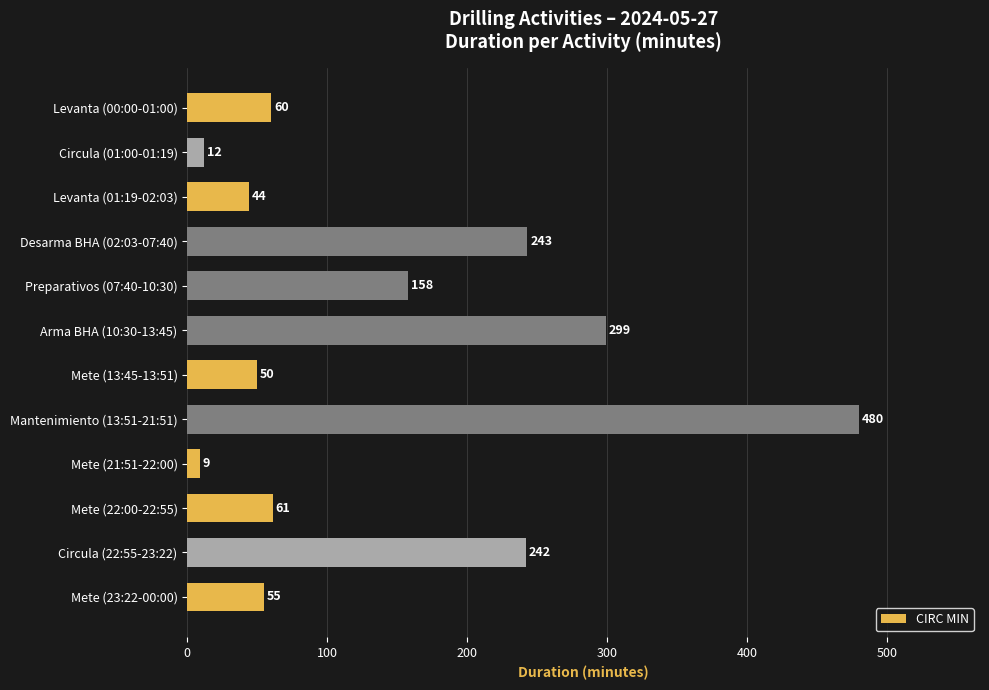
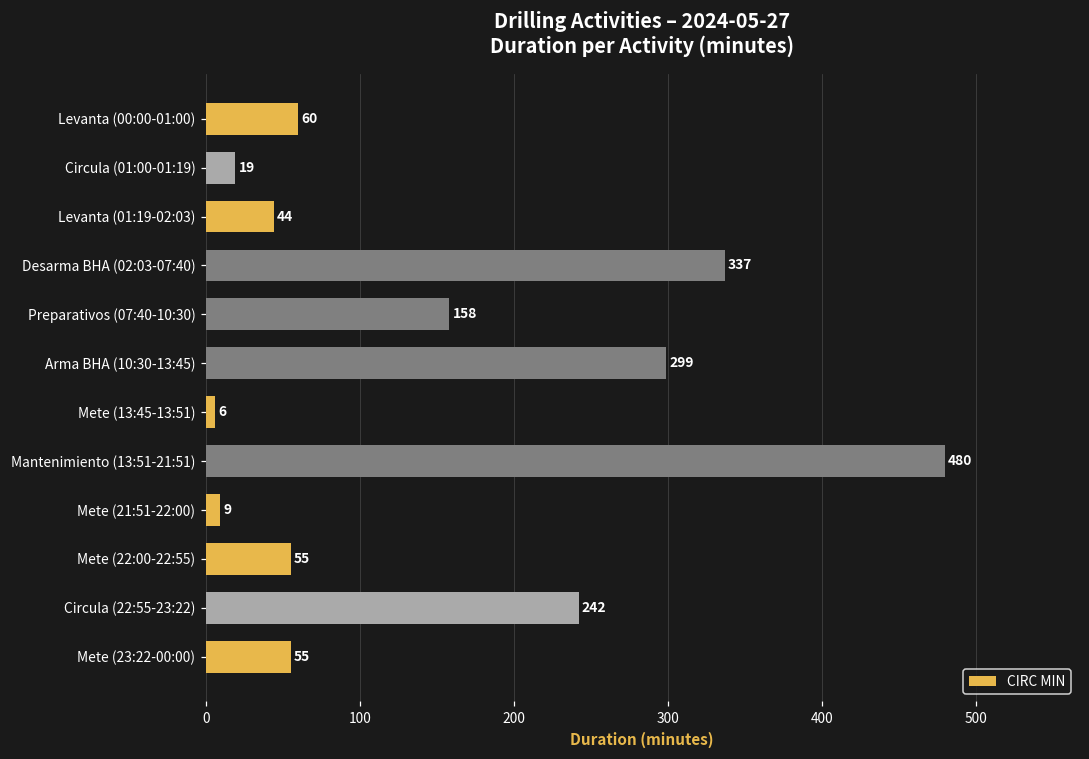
  {
    "Levanta (00:00-01:00)": 60,
-   "Circula (01:00-01:19)": 12,
+   "Circula (01:00-01:19)": 19,
    "Levanta (01:19-02:03)": 44,
-   "Desarma BHA (02:03-07:40)": 243,
+   "Desarma BHA (02:03-07:40)": 337,
    "Preparativos (07:40-10:30)": 158,
    "Arma BHA (10:30-13:45)": 299,
-   "Mete (13:45-13:51)": 50,
+   "Mete (13:45-13:51)": 6,
    "Mantenimiento (13:51-21:51)": 480,
    "Mete (21:51-22:00)": 9,
-   "Mete (22:00-22:55)": 61,
+   "Mete (22:00-22:55)": 55,
    "Circula (22:55-23:22)": 242,
    "Mete (23:22-00:00)": 55
  }
